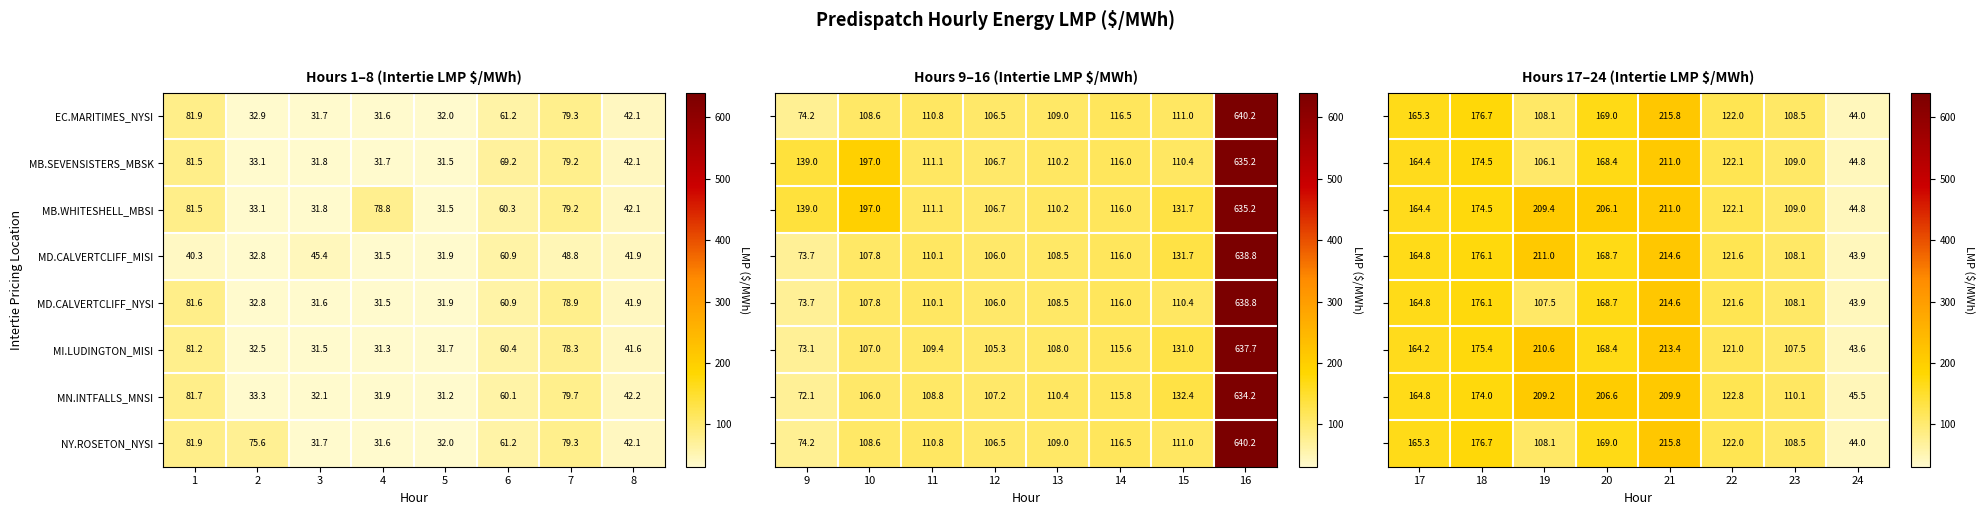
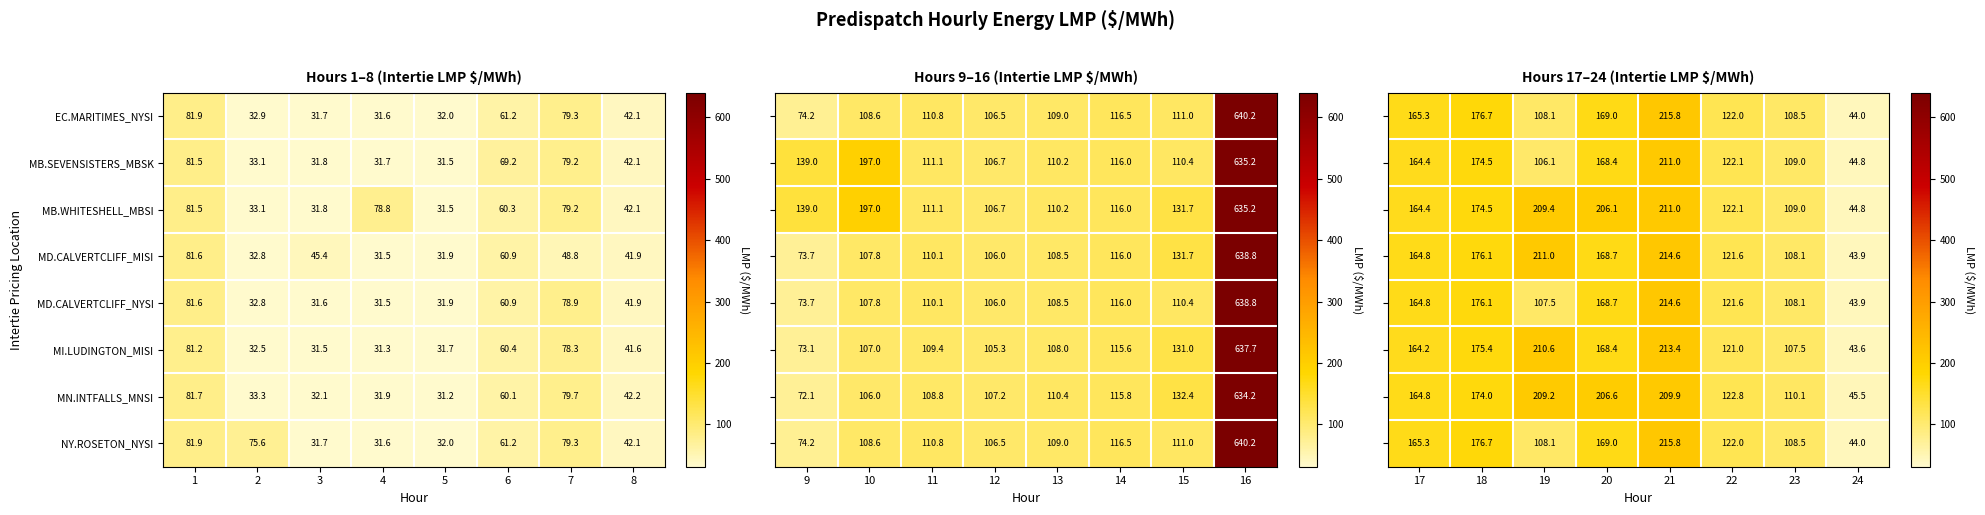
  {
    "Hours 1–8 (Intertie LMP $/MWh)": {
      "EC.MARITIMES_NYSI": {
        "1": 81.9,
        "2": 32.9,
        "3": 31.7,
        "4": 31.6,
        "5": 32.0,
        "6": 61.2,
        "7": 79.3,
        "8": 42.1
      },
      "MB.SEVENSISTERS_MBSK": {
        "1": 81.5,
        "2": 33.1,
        "3": 31.8,
        "4": 31.7,
        "5": 31.5,
        "6": 69.2,
        "7": 79.2,
        "8": 42.1
      },
      "MB.WHITESHELL_MBSI": {
        "1": 81.5,
        "2": 33.1,
        "3": 31.8,
        "4": 78.8,
        "5": 31.5,
        "6": 60.3,
        "7": 79.2,
        "8": 42.1
      },
      "MD.CALVERTCLIFF_MISI": {
-       "1": 40.3,
+       "1": 81.6,
        "2": 32.8,
        "3": 45.4,
        "4": 31.5,
        "5": 31.9,
        "6": 60.9,
        "7": 48.8,
        "8": 41.9
      },
      "MD.CALVERTCLIFF_NYSI": {
        "1": 81.6,
        "2": 32.8,
        "3": 31.6,
        "4": 31.5,
        "5": 31.9,
        "6": 60.9,
        "7": 78.9,
        "8": 41.9
      },
      "MI.LUDINGTON_MISI": {
        "1": 81.2,
        "2": 32.5,
        "3": 31.5,
        "4": 31.3,
        "5": 31.7,
        "6": 60.4,
        "7": 78.3,
        "8": 41.6
      },
      "MN.INTFALLS_MNSI": {
        "1": 81.7,
        "2": 33.3,
        "3": 32.1,
        "4": 31.9,
        "5": 31.2,
        "6": 60.1,
        "7": 79.7,
        "8": 42.2
      },
      "NY.ROSETON_NYSI": {
        "1": 81.9,
        "2": 75.6,
        "3": 31.7,
        "4": 31.6,
        "5": 32.0,
        "6": 61.2,
        "7": 79.3,
        "8": 42.1
      }
    }
  }
